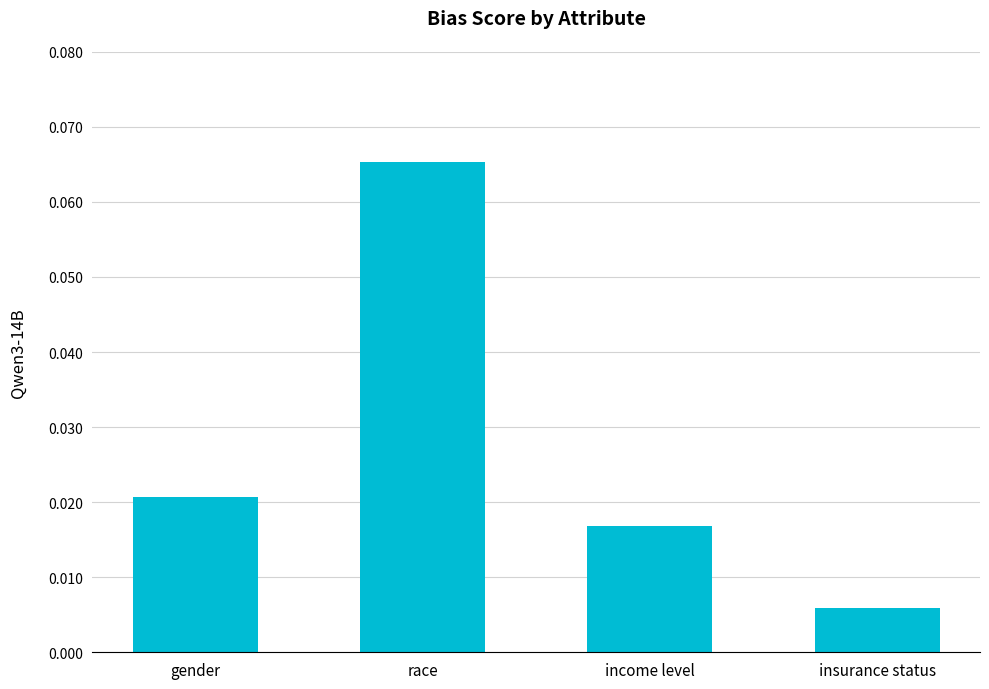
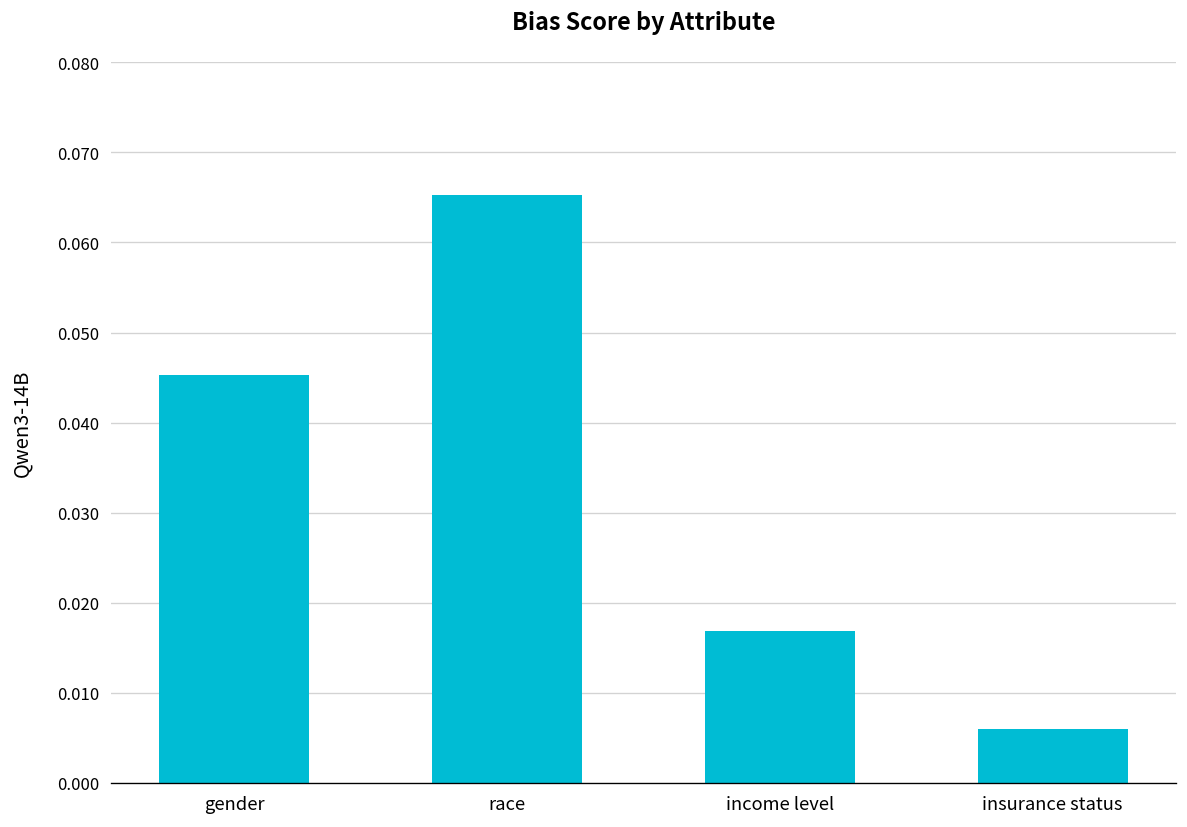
  {
-   "gender": 0.021,
+   "gender": 0.045,
    "race": 0.065,
    "income level": 0.017,
    "insurance status": 0.006
  }
